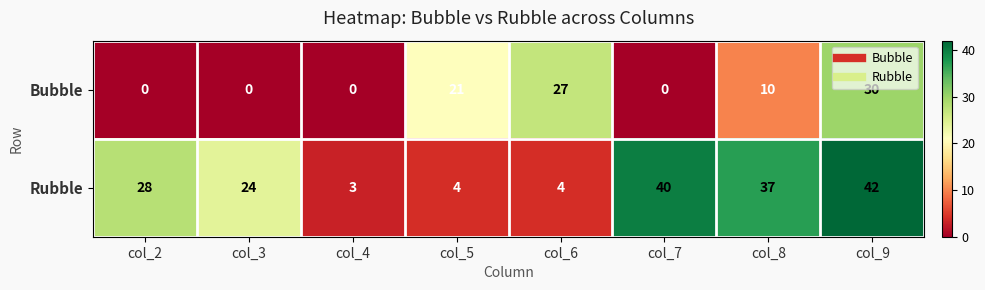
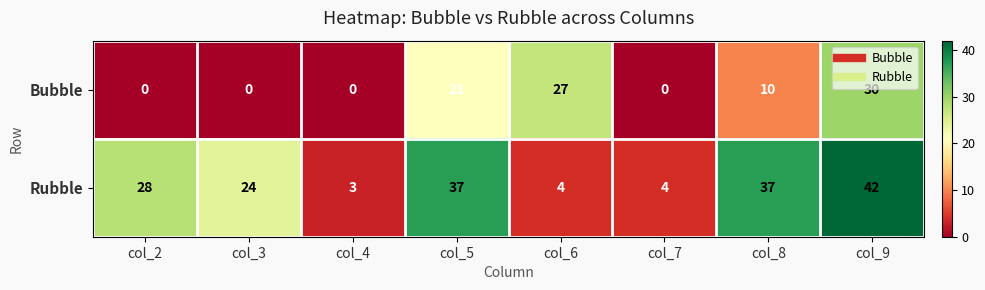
  {
    "Bubble": {
      "col_2": 0,
      "col_3": 0,
      "col_4": 0,
      "col_5": 21,
      "col_6": 27,
      "col_7": 0,
      "col_8": 10
    },
    "Rubble": {
      "col_2": 28,
      "col_3": 24,
      "col_4": 3,
-     "col_5": 4,
+     "col_5": 37,
      "col_6": 4,
-     "col_7": 40,
+     "col_7": 4,
      "col_8": 37,
      "col_9": 42
    }
  }
